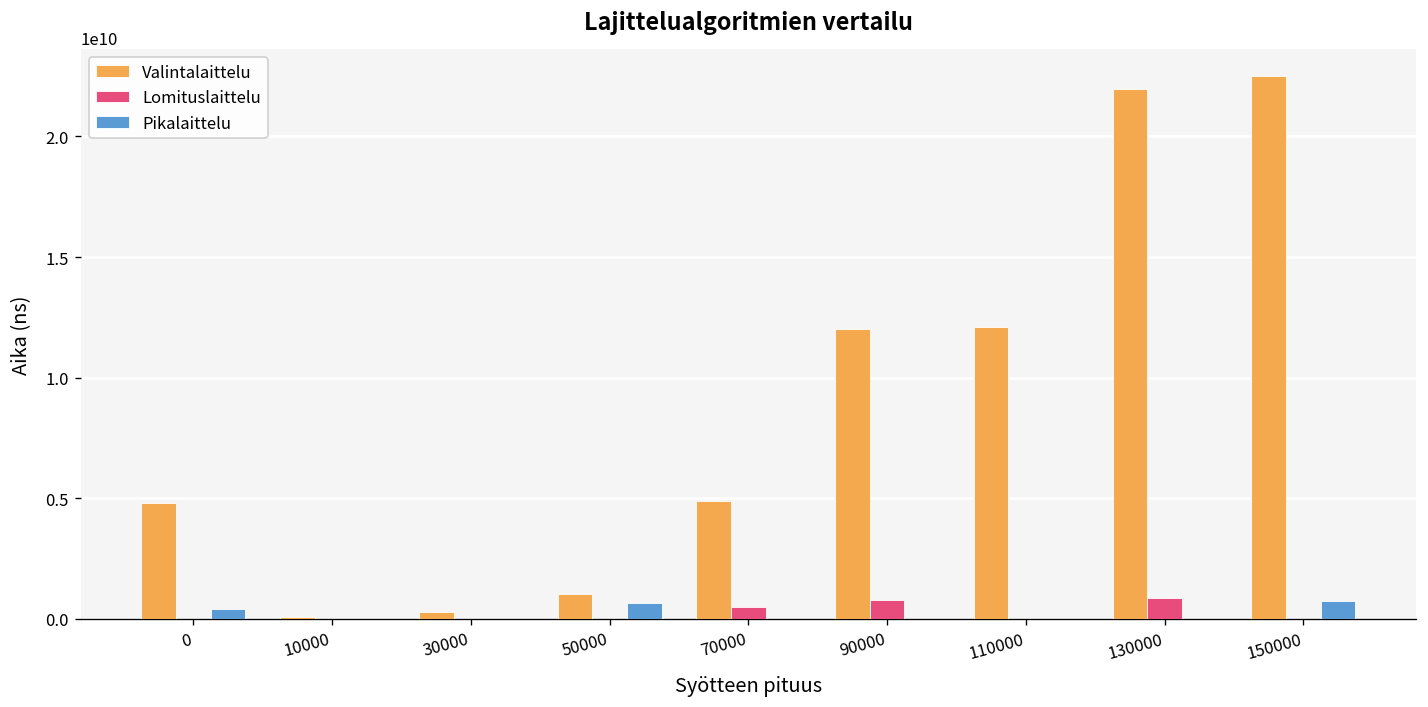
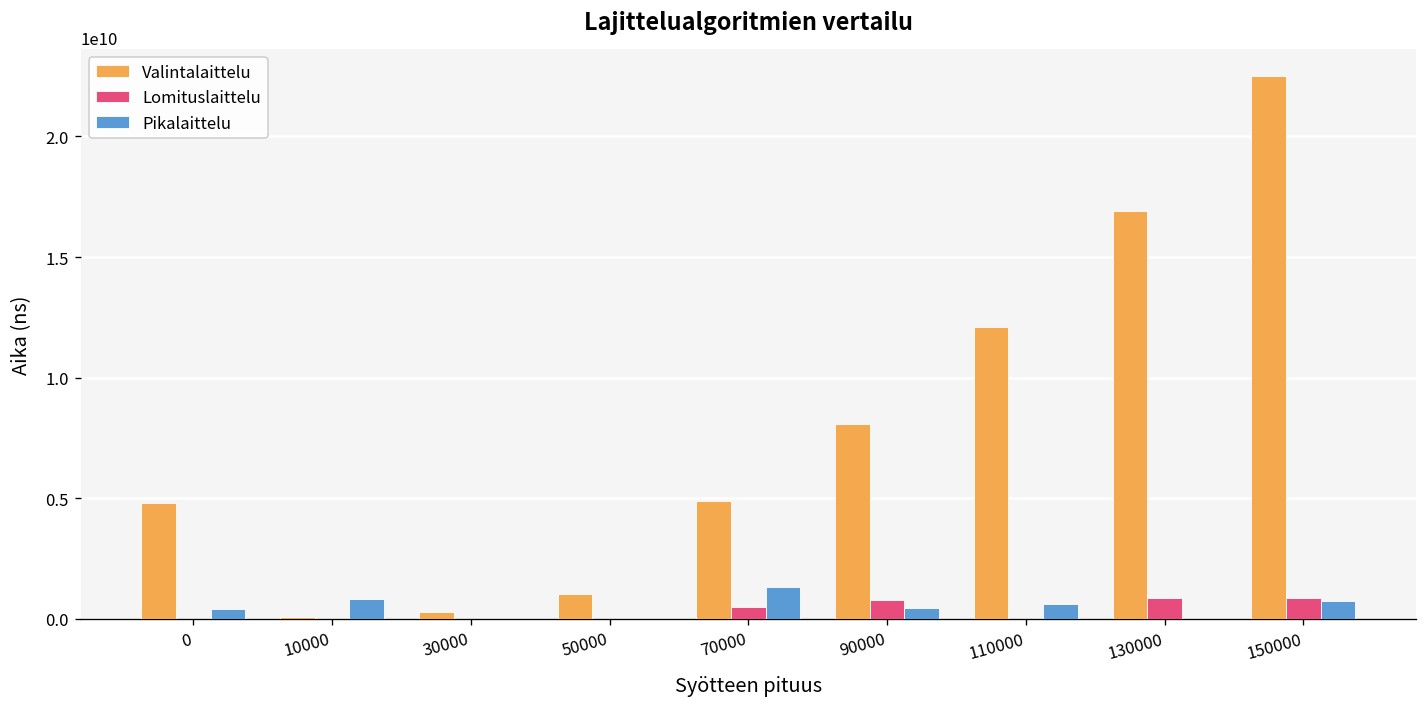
  {
    "Valintalaittelu": {
      "0": 4800000000,
      "30000": 300000000,
      "50000": 1000000000,
      "70000": 4900000000,
-     "90000": 12000000000,
+     "90000": 8100000000,
      "110000": 12100000000,
-     "130000": 22000000000,
+     "130000": 16900000000,
      "150000": 22500000000
    },
    "Lomituslaittelu": {
      "0": 0,
      "70000": 500000000,
      "90000": 800000000,
      "130000": 900000000,
-     "150000": 0
+     "150000": 900000000
    },
    "Pikalaittelu": {
      "0": 400000000,
-     "10000": 0,
-     "50000": 700000000,
-     "70000": 0,
-     "90000": 0,
-     "110000": 0,
+     "10000": 800000000,
+     "50000": 0,
+     "70000": 1300000000,
+     "90000": 400000000,
+     "110000": 600000000,
      "150000": 700000000
    }
  }
